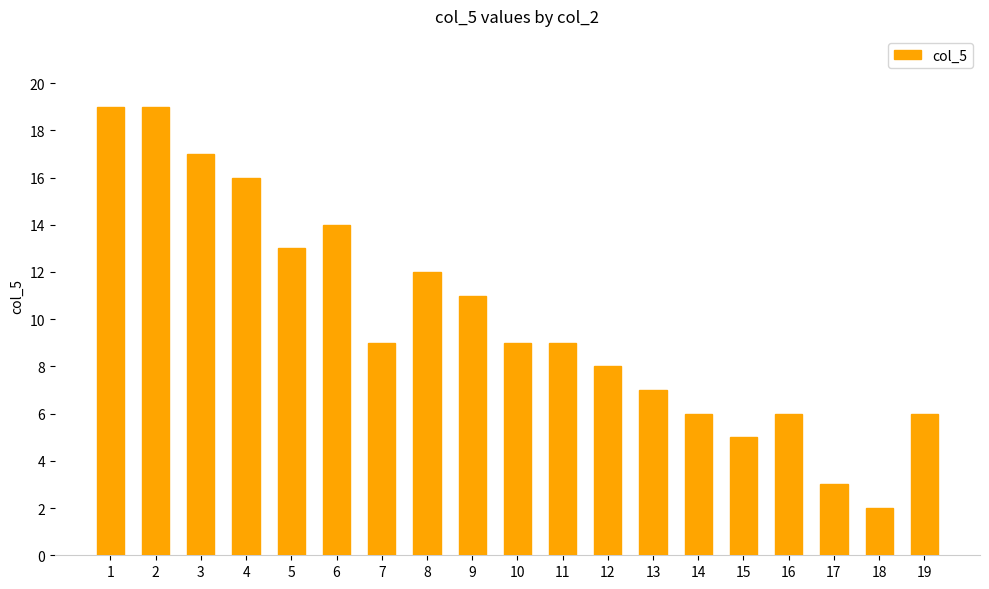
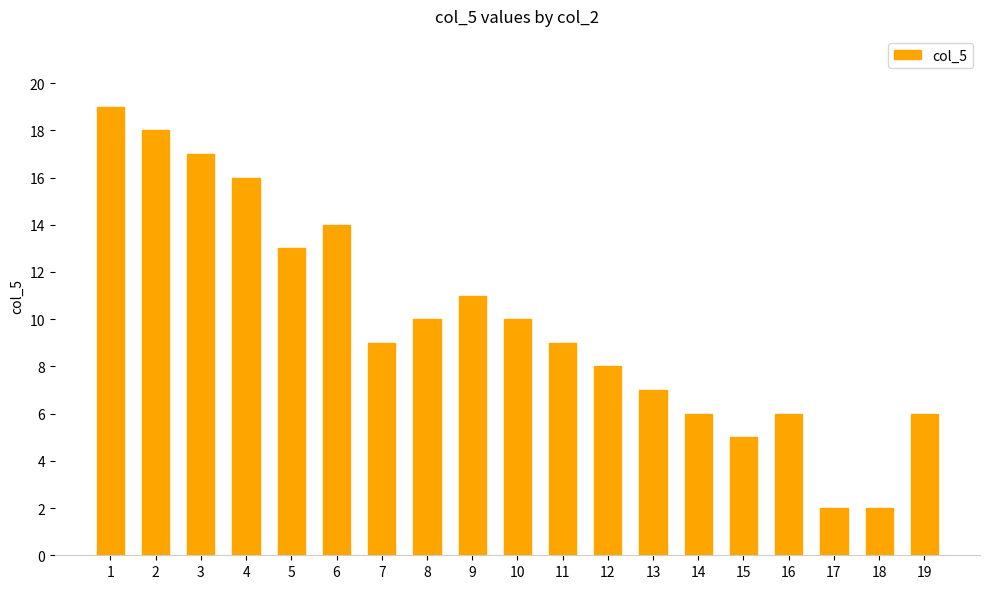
  {
    "1": 19,
-   "2": 19,
+   "2": 18,
    "3": 17,
    "4": 16,
    "5": 13,
    "6": 14,
    "7": 9,
-   "8": 12,
+   "8": 10,
    "9": 11,
-   "10": 9,
+   "10": 10,
    "11": 9,
    "12": 8,
    "13": 7,
    "14": 6,
    "15": 5,
    "16": 6,
-   "17": 3,
+   "17": 2,
    "18": 2,
    "19": 6
  }
